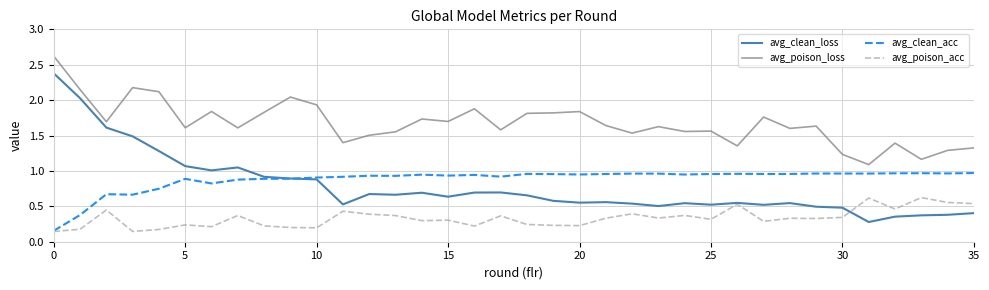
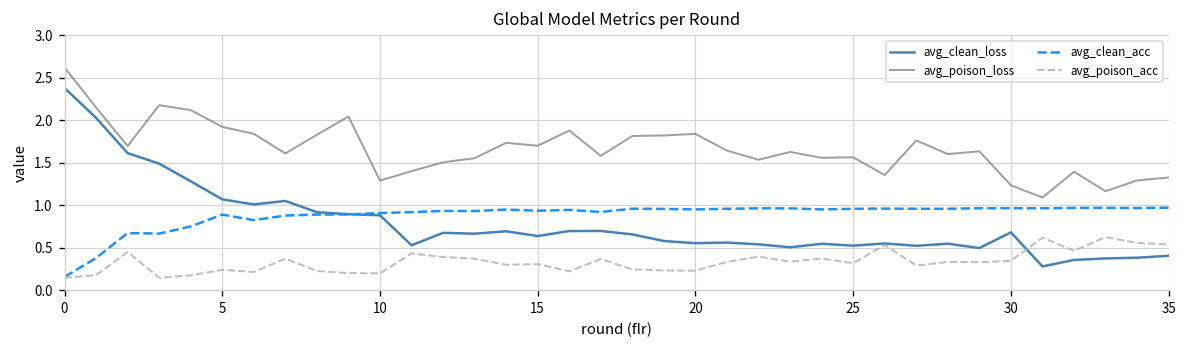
  {
    "avg_clean_loss": {
      "0": 2.4,
      "5": 1.1,
      "15": 0.6,
      "20": 0.6,
      "25": 0.5,
-     "30": 0.5,
+     "30": 0.7,
      "35": 0.4
    },
    "avg_poison_loss": {
      "0": 2.6,
-     "5": 1.6,
-     "10": 1.9,
+     "5": 1.9,
+     "10": 1.3,
      "15": 1.7,
      "20": 1.8,
      "25": 1.6,
      "30": 1.2,
      "35": 1.3
    },
    "avg_clean_acc": {
      "5": 0.9,
      "15": 0.9,
      "20": 0.9,
      "25": 1.0,
      "30": 1.0,
      "35": 1.0
    },
    "avg_poison_acc": {
      "5": 0.2,
      "10": 0.2,
      "15": 0.3,
      "20": 0.2,
      "25": 0.3,
      "30": 0.3,
      "35": 0.5
    }
  }
